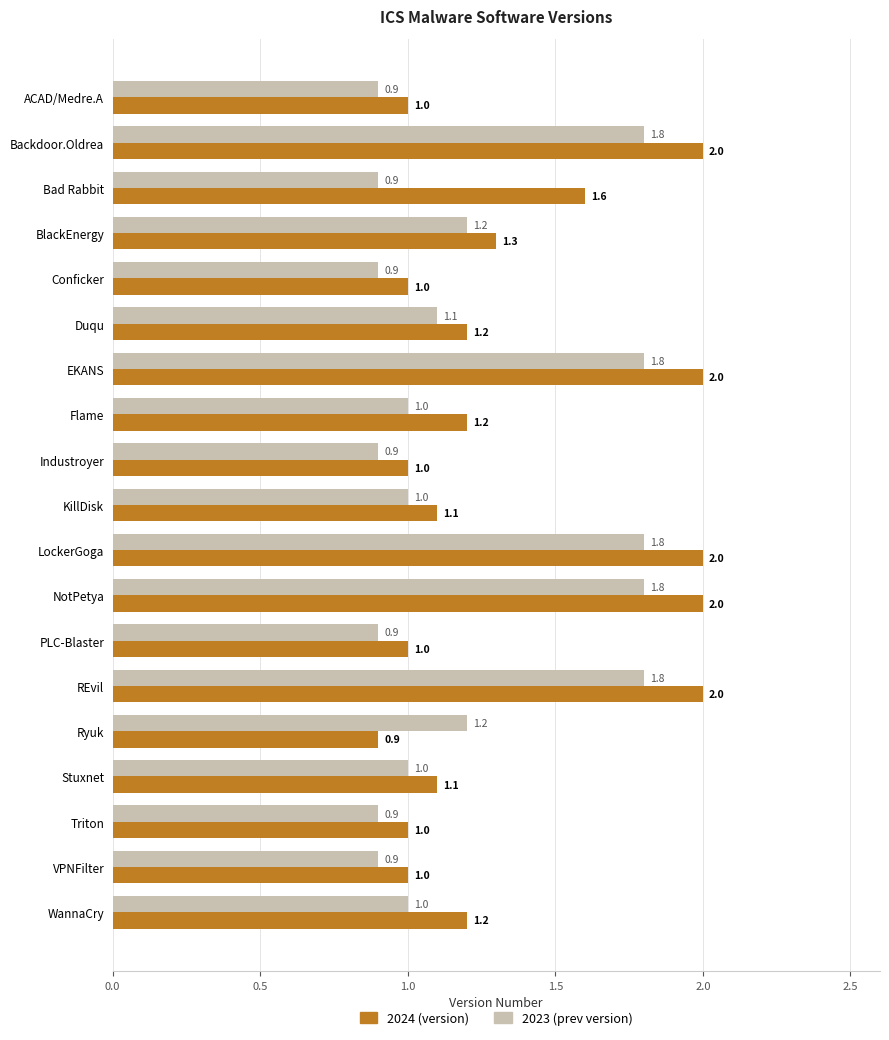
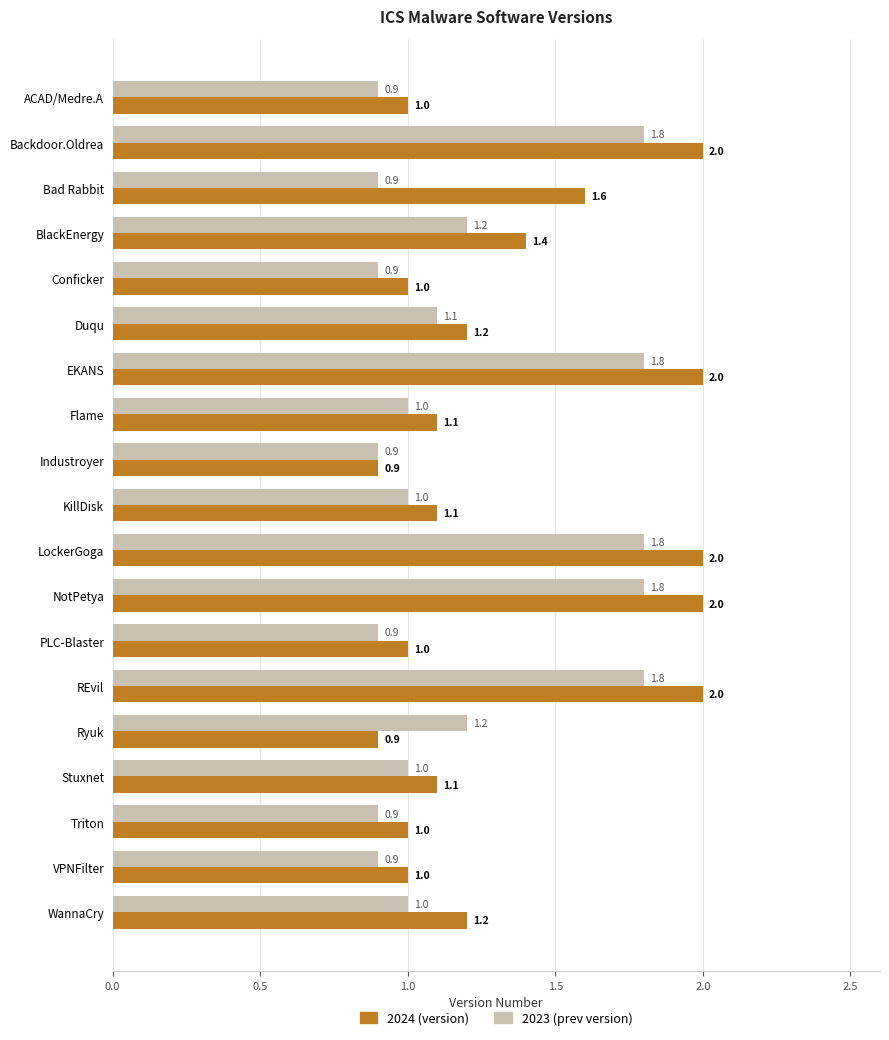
  {
    "2024 (version)": {
      "ACAD/Medre.A": 1.0,
      "Backdoor.Oldrea": 2.0,
      "Bad Rabbit": 1.6,
-     "BlackEnergy": 1.3,
+     "BlackEnergy": 1.4,
      "Conficker": 1.0,
      "Duqu": 1.2,
      "EKANS": 2.0,
-     "Flame": 1.2,
-     "Industroyer": 1.0,
+     "Flame": 1.1,
+     "Industroyer": 0.9,
      "KillDisk": 1.1,
      "LockerGoga": 2.0,
      "NotPetya": 2.0,
      "PLC-Blaster": 1.0,
      "REvil": 2.0,
      "Ryuk": 0.9,
      "Stuxnet": 1.1,
      "Triton": 1.0,
      "VPNFilter": 1.0,
      "WannaCry": 1.2
    },
    "2023 (prev version)": {
      "ACAD/Medre.A": 0.9,
      "Backdoor.Oldrea": 1.8,
      "Bad Rabbit": 0.9,
      "BlackEnergy": 1.2,
      "Conficker": 0.9,
      "Duqu": 1.1,
      "EKANS": 1.8,
      "Flame": 1.0,
      "Industroyer": 0.9,
      "KillDisk": 1.0,
      "LockerGoga": 1.8,
      "NotPetya": 1.8,
      "PLC-Blaster": 0.9,
      "REvil": 1.8,
      "Ryuk": 1.2,
      "Stuxnet": 1.0,
      "Triton": 0.9,
      "VPNFilter": 0.9,
      "WannaCry": 1.0
    }
  }
